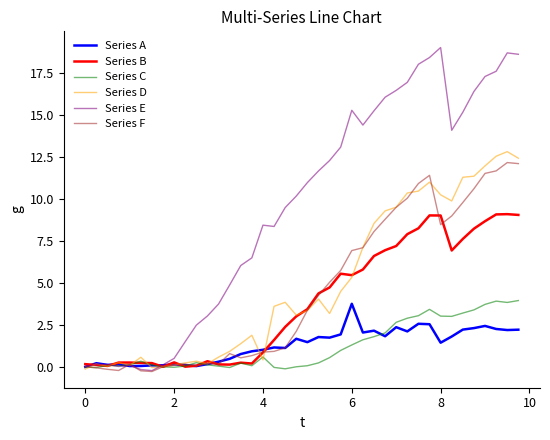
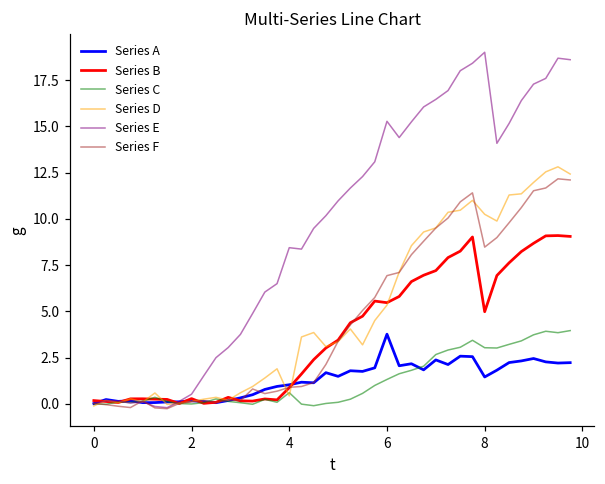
  {
    "Series A": {
      "6": 3.8,
      "8": 1.5
    },
    "Series B": {
-     "8": 9.0
+     "8": 5.0
    },
    "Series C": {
      "4": 0.6,
      "6": 1.3,
      "8": 3.0
    },
    "Series D": {
      "4": 0.4,
      "8": 10.3
    },
    "Series E": {
      "2": 0.5,
      "4": 8.4,
      "6": 15.3,
      "8": 19.0
    },
    "Series F": {
      "6": 6.9,
      "8": 8.5
    }
  }
